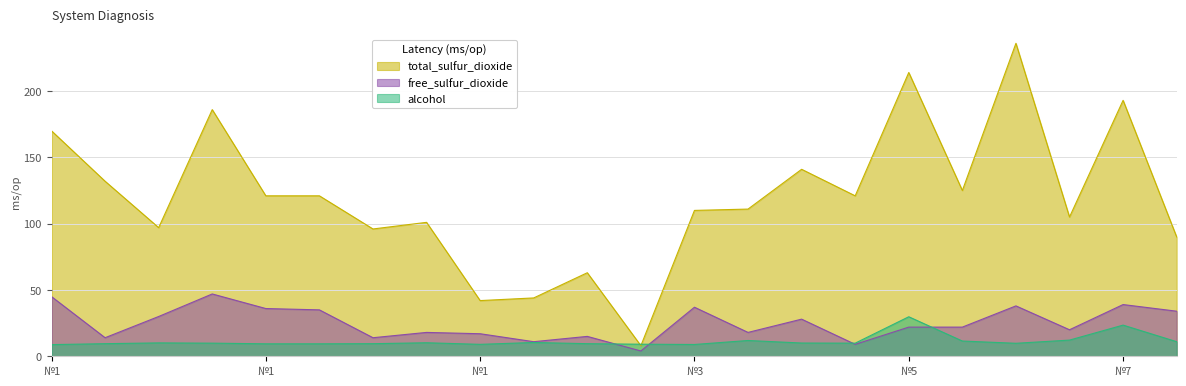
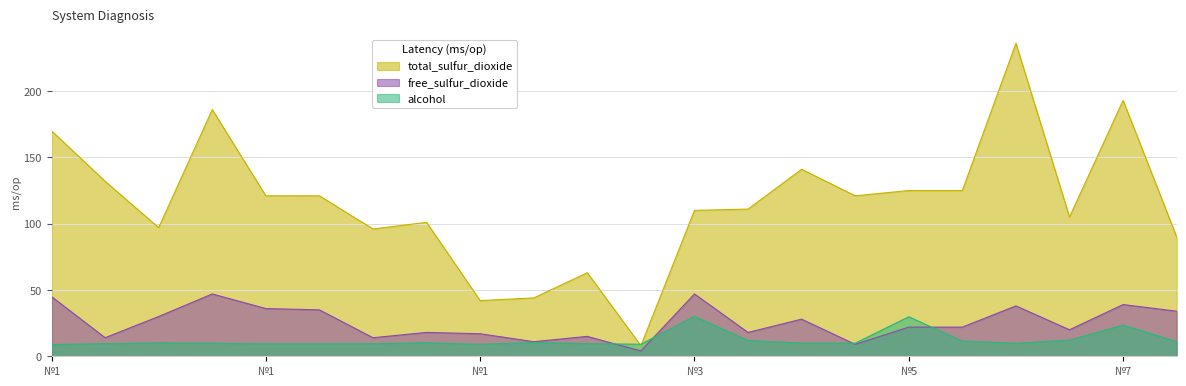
  {
    "total_sulfur_dioxide": {
      "№3": 110,
-     "№5": 214,
+     "№5": 125,
      "№7": 193
    },
    "free_sulfur_dioxide": {
-     "№3": 37,
+     "№3": 47,
      "№5": 22,
      "№7": 39
    },
    "alcohol": {
-     "№3": 9,
+     "№3": 30,
      "№5": 30,
      "№7": 24
    }
  }
